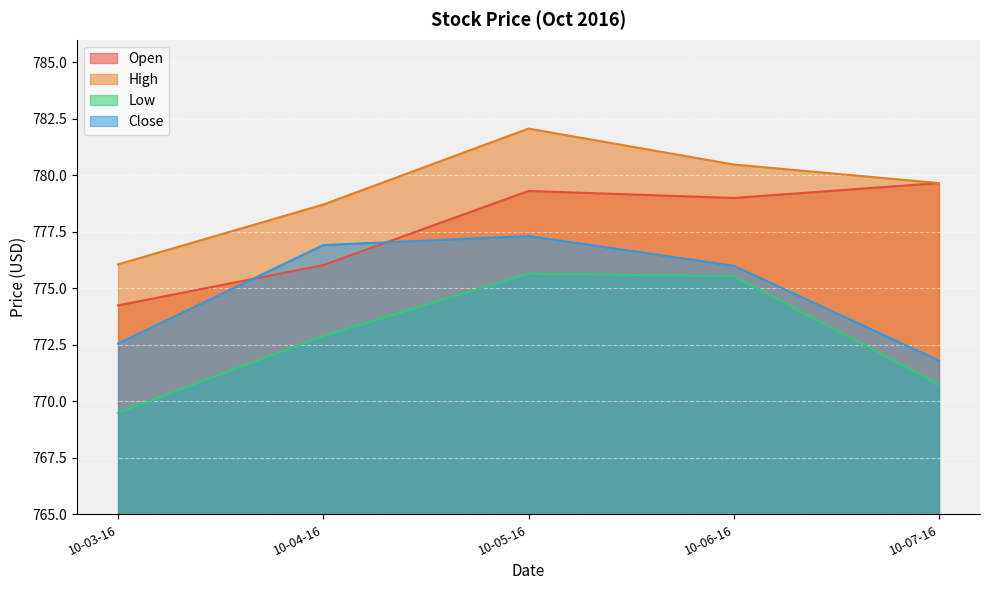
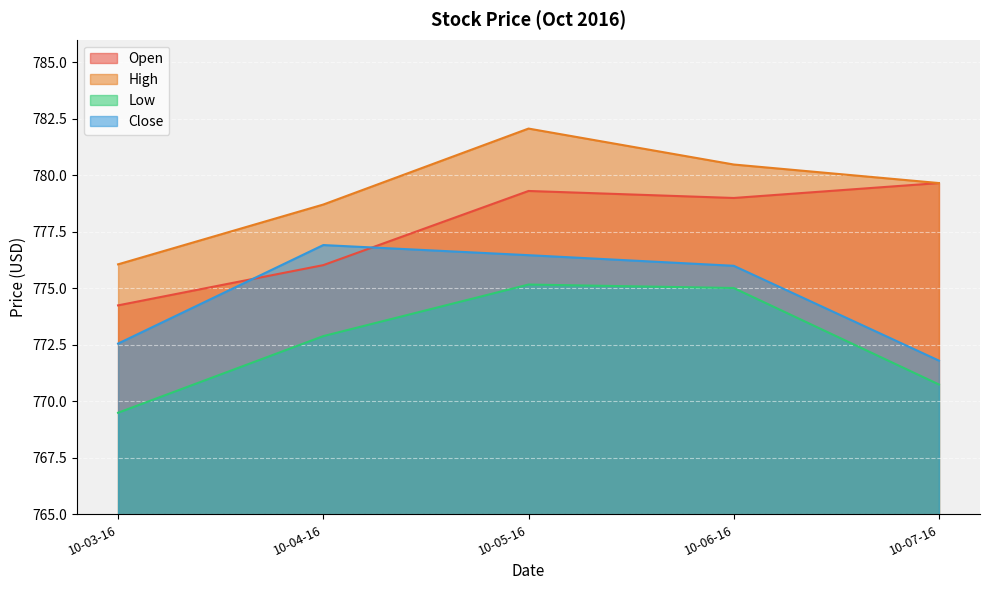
  {
    "Low": {
      "10-03-16": 769.5,
      "10-04-16": 772.9,
-     "10-05-16": 775.7,
-     "10-06-16": 775.5,
+     "10-05-16": 775.2,
+     "10-06-16": 775.0,
      "10-07-16": 770.8
    },
    "Close": {
      "10-03-16": 772.6,
      "10-04-16": 776.9,
-     "10-05-16": 777.3,
+     "10-05-16": 776.5,
      "10-06-16": 776.0,
      "10-07-16": 771.8
    }
  }
